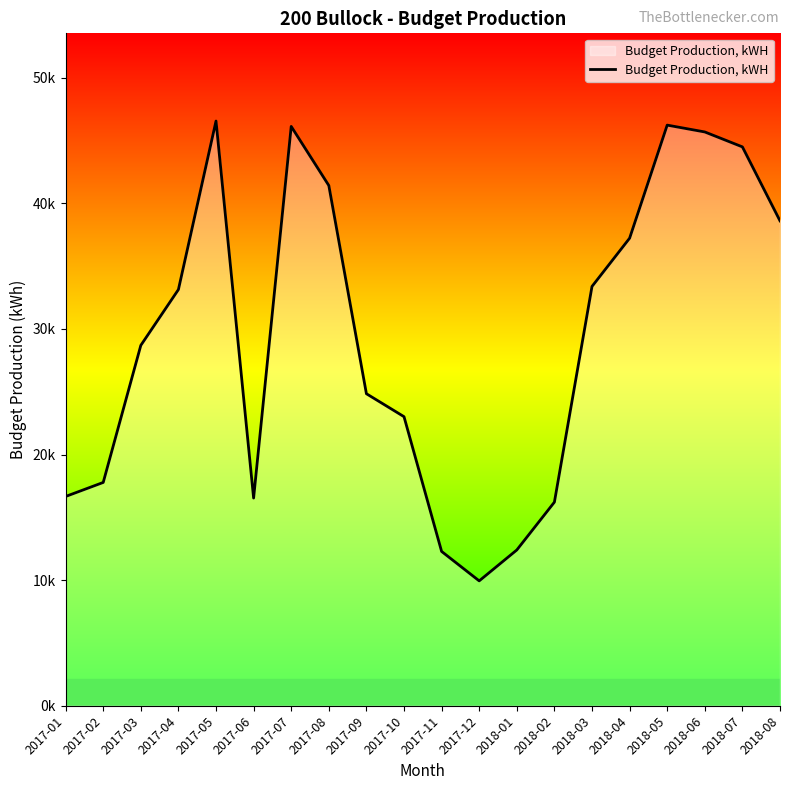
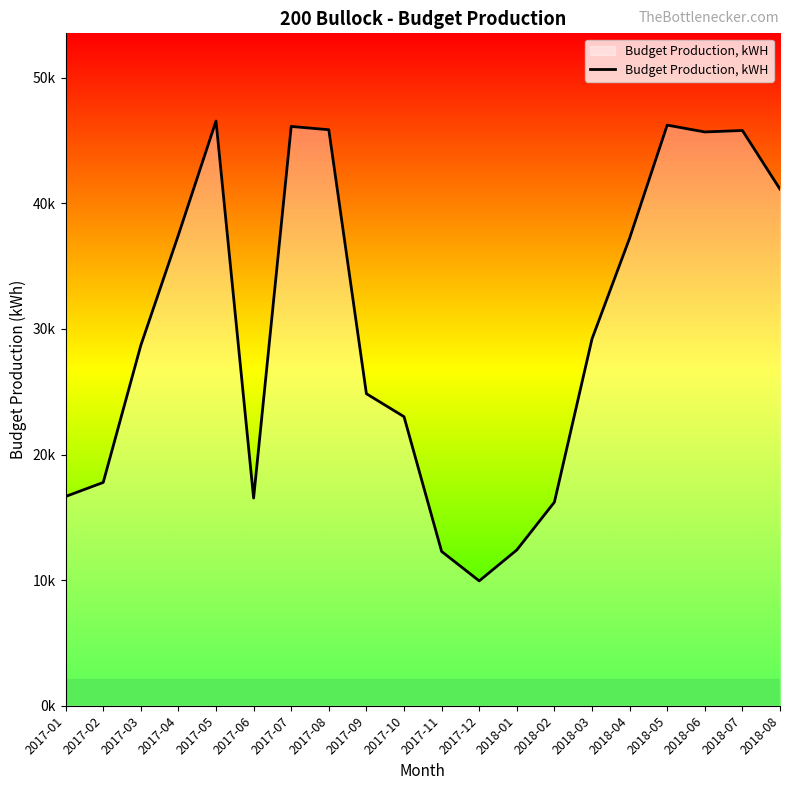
  {
    "2017-01": 16700,
    "2017-02": 17800,
    "2017-03": 28700,
-   "2017-04": 33100,
+   "2017-04": 37500,
    "2017-05": 46600,
    "2017-06": 16500,
    "2017-07": 46100,
-   "2017-08": 41400,
+   "2017-08": 45900,
    "2017-09": 24800,
    "2017-10": 23000,
    "2017-11": 12300,
    "2017-12": 9900,
    "2018-01": 12400,
    "2018-02": 16200,
-   "2018-03": 33400,
+   "2018-03": 29200,
    "2018-04": 37200,
    "2018-05": 46200,
    "2018-06": 45700,
-   "2018-07": 44500,
-   "2018-08": 38600
+   "2018-07": 45800,
+   "2018-08": 41100
  }
